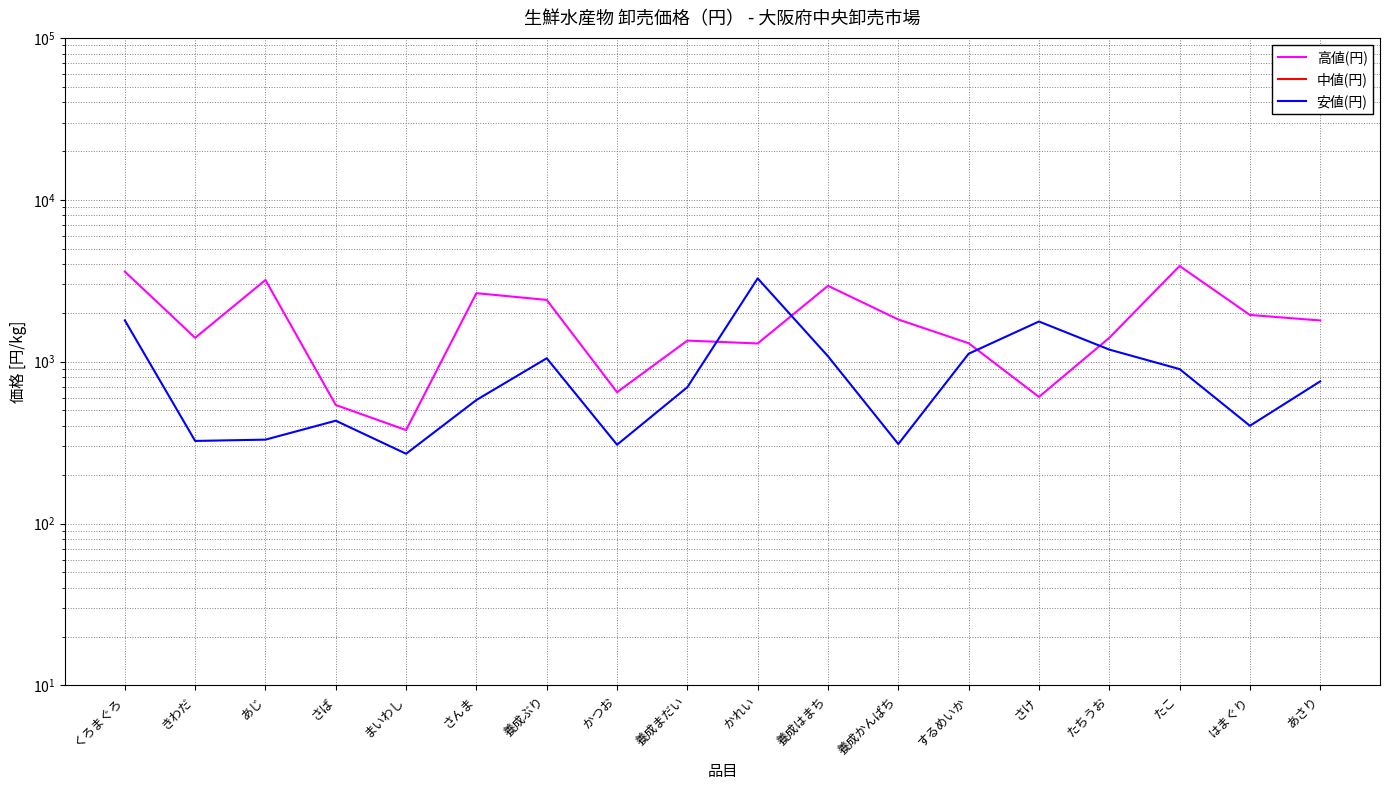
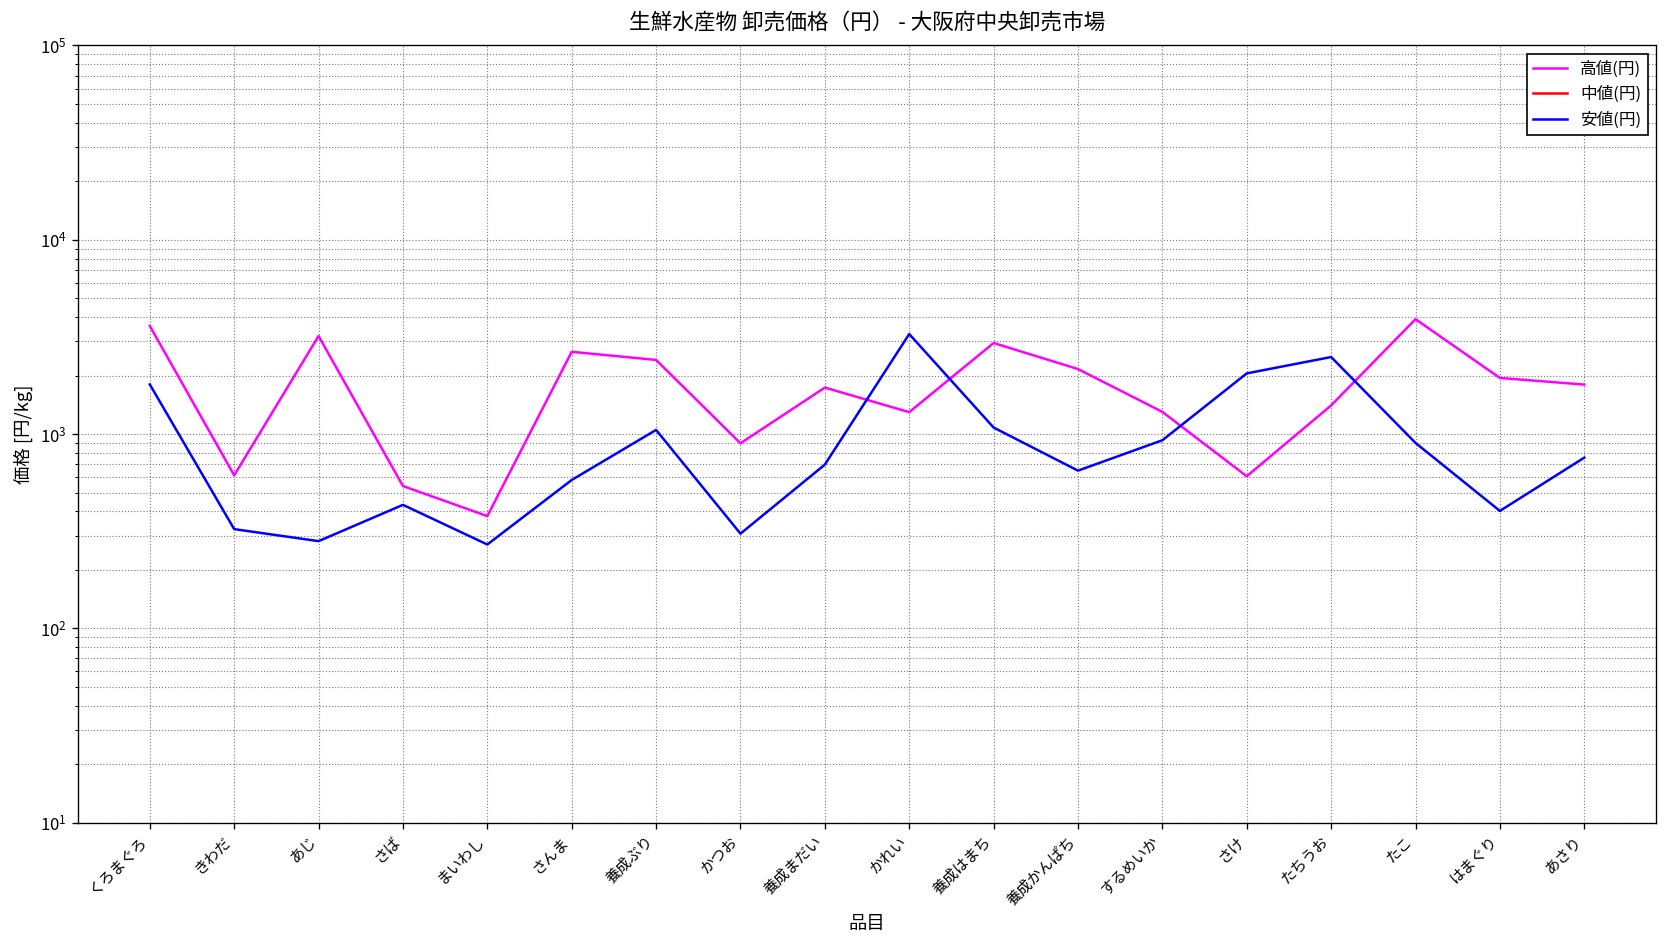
  {
    "高値(円)": {
      "くろまぐろ": 3600,
-     "きわだ": 1400,
+     "きわだ": 610,
      "あじ": 3200,
      "さば": 540,
      "まいわし": 380,
      "さんま": 2700,
      "養成ぶり": 2400,
-     "かつお": 650,
-     "養成まだい": 1400,
+     "かつお": 900,
+     "養成まだい": 1700,
      "かれい": 1300,
      "養成はまち": 2900,
-     "養成かんぱち": 1800,
+     "養成かんぱち": 2200,
      "するめいか": 1300,
      "さけ": 610,
      "たちうお": 1400,
      "たこ": 3900,
      "はまぐり": 1900,
      "あさり": 1800
    },
    "中値(円)": {
      "きわだ": 1200
    },
    "安値(円)": {
      "くろまぐろ": 1800,
      "きわだ": 320,
-     "あじ": 330,
+     "あじ": 280,
      "さば": 430,
      "まいわし": 270,
      "さんま": 580,
      "養成ぶり": 1100,
      "かつお": 310,
      "養成まだい": 700,
      "かれい": 3300,
      "養成はまち": 1100,
-     "養成かんぱち": 310,
-     "するめいか": 1100,
-     "さけ": 1800,
-     "たちうお": 1200,
+     "養成かんぱち": 650,
+     "するめいか": 900,
+     "さけ": 2100,
+     "たちうお": 2500,
      "たこ": 900,
      "はまぐり": 400,
      "あさり": 800
    }
  }
